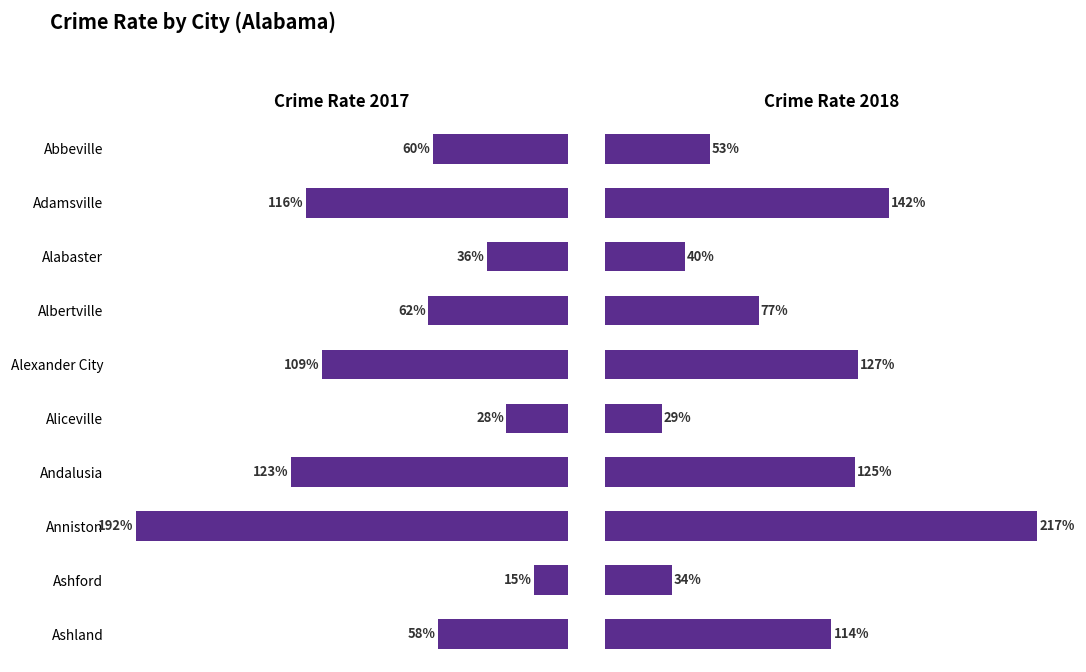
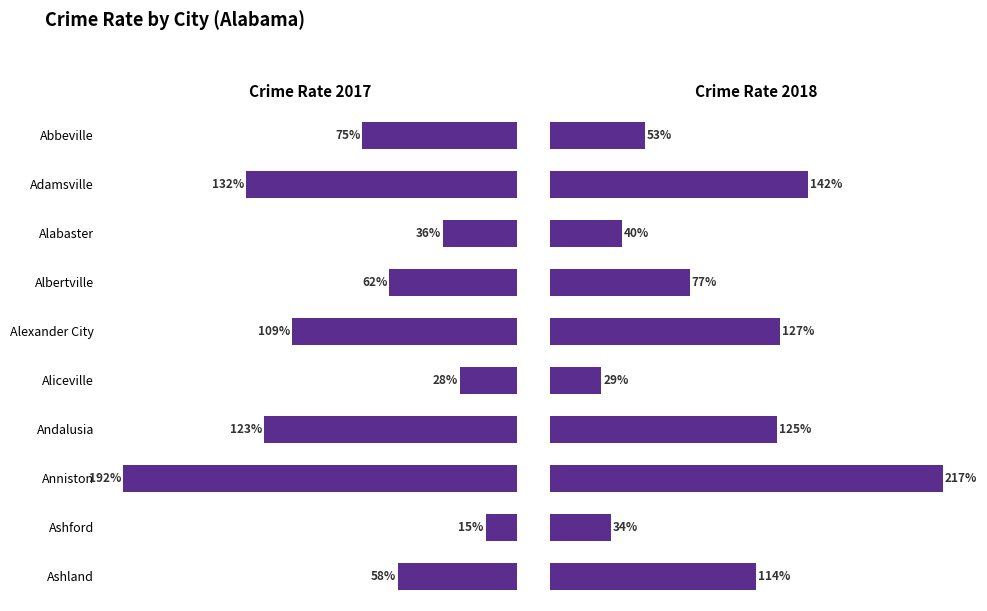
  {
    "Crime Rate 2017": {
-     "Abbeville": "60%",
-     "Adamsville": "116%",
+     "Abbeville": "75%",
+     "Adamsville": "132%",
      "Alabaster": "36%",
      "Albertville": "62%",
      "Alexander City": "109%",
      "Aliceville": "28%",
      "Andalusia": "123%",
      "Anniston": "192%",
      "Ashford": "15%",
      "Ashland": "58%"
    }
  }
